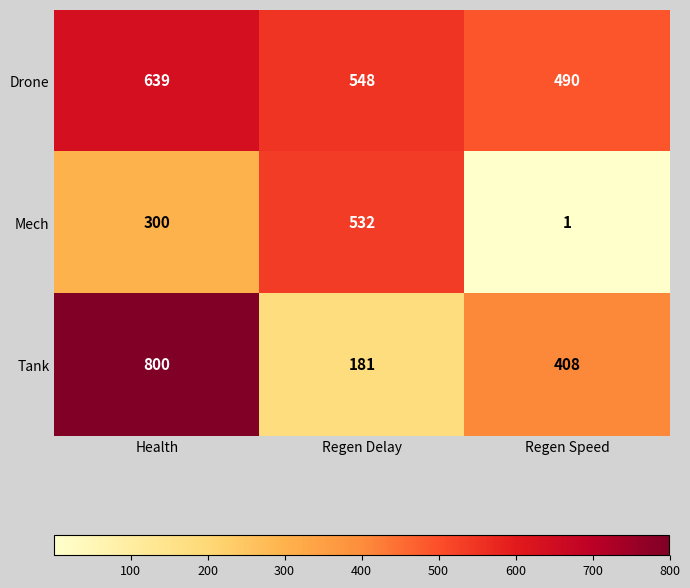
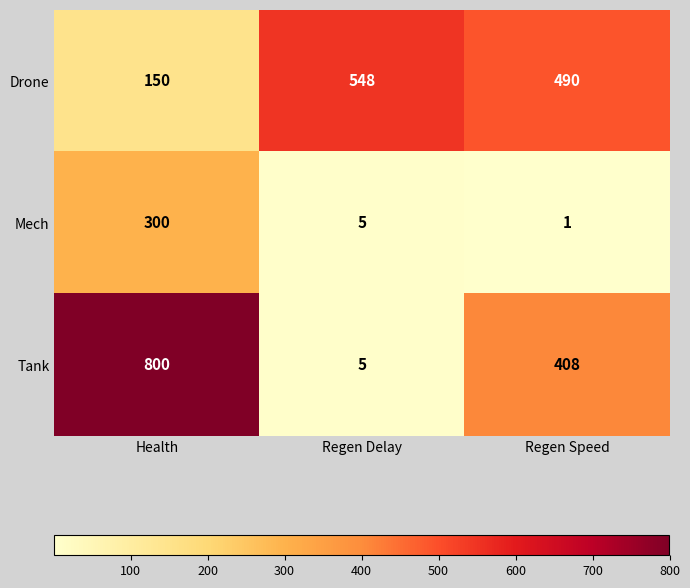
  {
    "Drone": {
-     "Health": 639,
+     "Health": 150,
      "Regen Delay": 548,
      "Regen Speed": 490
    },
    "Mech": {
      "Health": 300,
-     "Regen Delay": 532,
+     "Regen Delay": 5,
      "Regen Speed": 1
    },
    "Tank": {
      "Health": 800,
-     "Regen Delay": 181,
+     "Regen Delay": 5,
      "Regen Speed": 408
    }
  }
